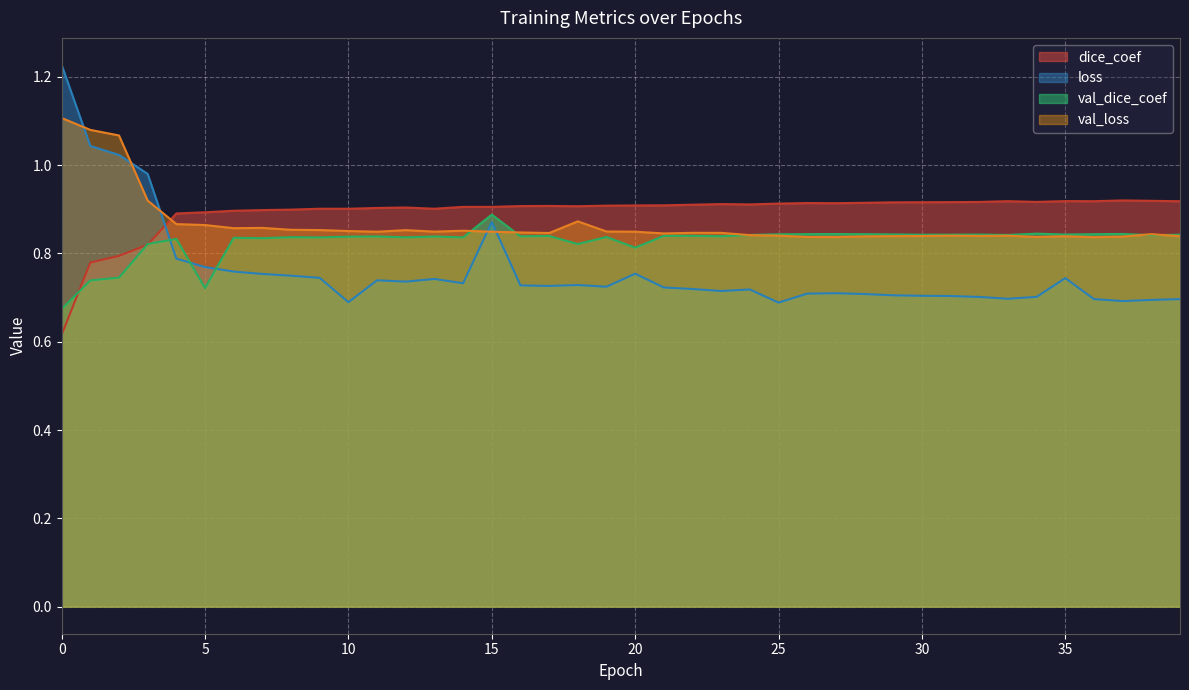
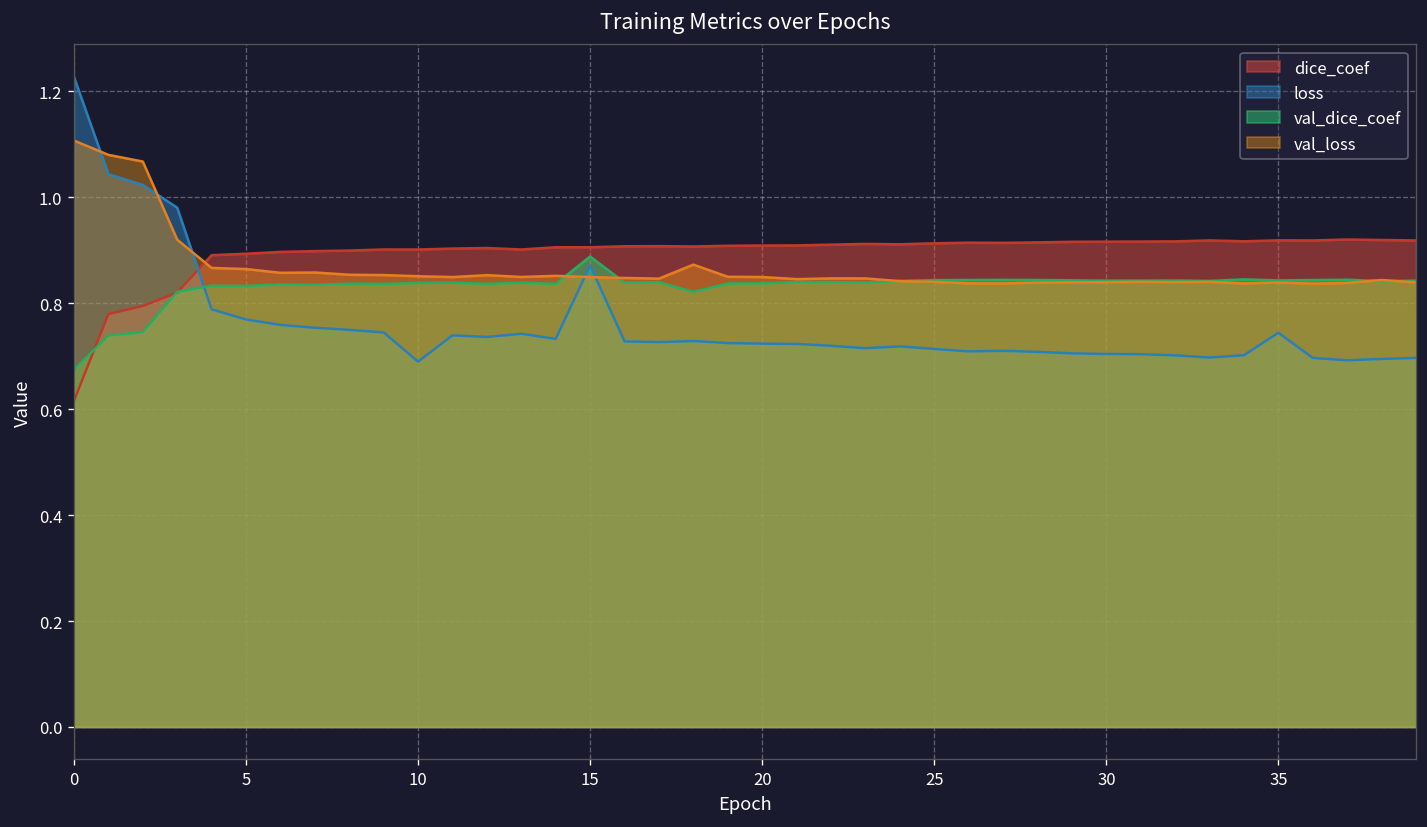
  {
    "loss": {
      "0": 1.23,
      "5": 0.77,
      "10": 0.69,
      "15": 0.87,
-     "20": 0.75,
-     "25": 0.69,
+     "20": 0.72,
+     "25": 0.71,
      "30": 0.70,
      "35": 0.74
    },
    "val_dice_coef": {
      "0": 0.67,
-     "5": 0.72,
+     "5": 0.83,
      "10": 0.84,
      "15": 0.89,
-     "20": 0.81
+     "20": 0.84
    }
  }
